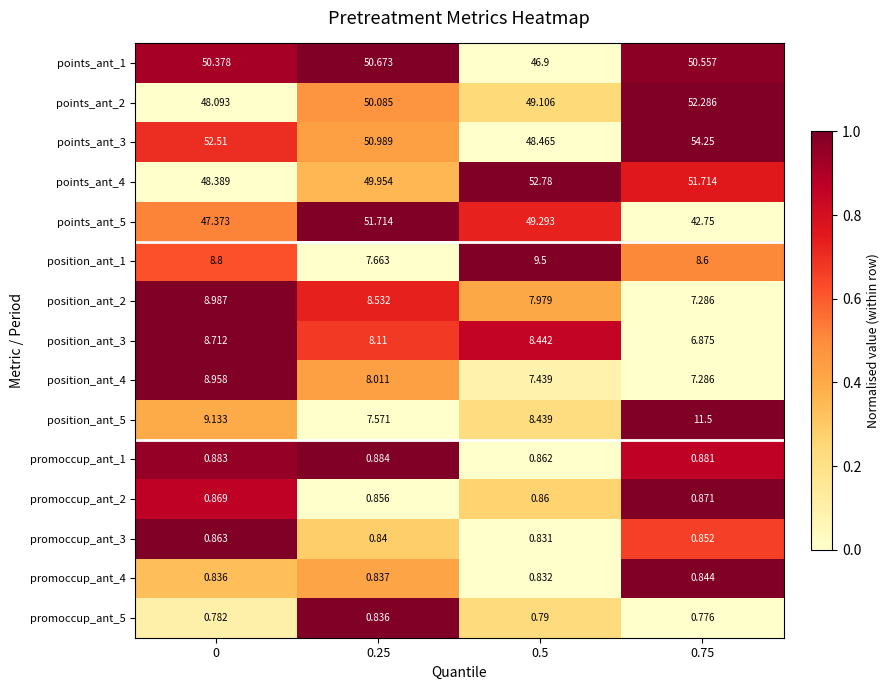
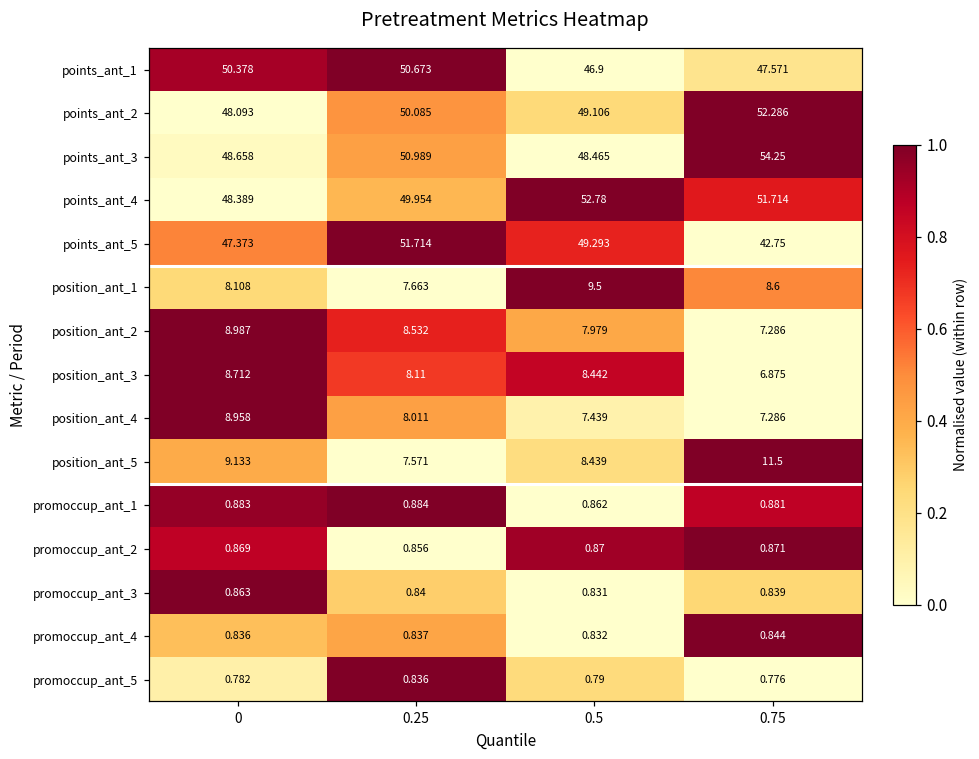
  {
    "points_ant_1": {
      "0": 50.378,
      "0.25": 50.673,
      "0.5": 46.9,
-     "0.75": 50.557
+     "0.75": 47.571
    },
    "points_ant_2": {
      "0": 48.093,
      "0.25": 50.085,
      "0.5": 49.106,
      "0.75": 52.286
    },
    "points_ant_3": {
-     "0": 52.51,
+     "0": 48.658,
      "0.25": 50.989,
      "0.5": 48.465,
      "0.75": 54.25
    },
    "points_ant_4": {
      "0": 48.389,
      "0.25": 49.954,
      "0.5": 52.78,
      "0.75": 51.714
    },
    "points_ant_5": {
      "0": 47.373,
      "0.25": 51.714,
      "0.5": 49.293,
      "0.75": 42.75
    },
    "position_ant_1": {
-     "0": 8.8,
+     "0": 8.108,
      "0.25": 7.663,
      "0.5": 9.5,
      "0.75": 8.6
    },
    "position_ant_2": {
      "0": 8.987,
      "0.25": 8.532,
      "0.5": 7.979,
      "0.75": 7.286
    },
    "position_ant_3": {
      "0": 8.712,
      "0.25": 8.11,
      "0.5": 8.442,
      "0.75": 6.875
    },
    "position_ant_4": {
      "0": 8.958,
      "0.25": 8.011,
      "0.5": 7.439,
      "0.75": 7.286
    },
    "position_ant_5": {
      "0": 9.133,
      "0.25": 7.571,
      "0.5": 8.439,
      "0.75": 11.5
    },
    "promoccup_ant_1": {
      "0": 0.883,
      "0.25": 0.884,
      "0.5": 0.862,
      "0.75": 0.881
    },
    "promoccup_ant_2": {
      "0": 0.869,
      "0.25": 0.856,
-     "0.5": 0.86,
+     "0.5": 0.87,
      "0.75": 0.871
    },
    "promoccup_ant_3": {
      "0": 0.863,
      "0.25": 0.84,
      "0.5": 0.831,
-     "0.75": 0.852
+     "0.75": 0.839
    },
    "promoccup_ant_4": {
      "0": 0.836,
      "0.25": 0.837,
      "0.5": 0.832,
      "0.75": 0.844
    },
    "promoccup_ant_5": {
      "0": 0.782,
      "0.25": 0.836,
      "0.5": 0.79,
      "0.75": 0.776
    }
  }
